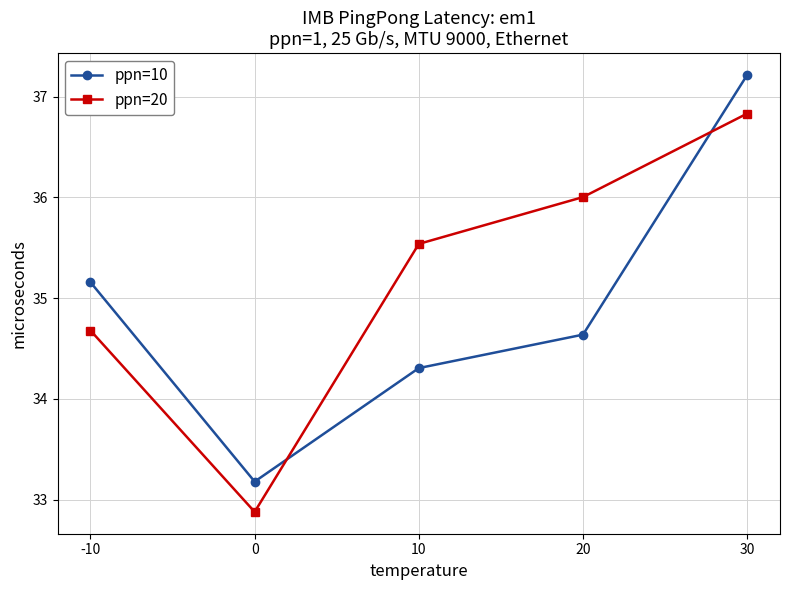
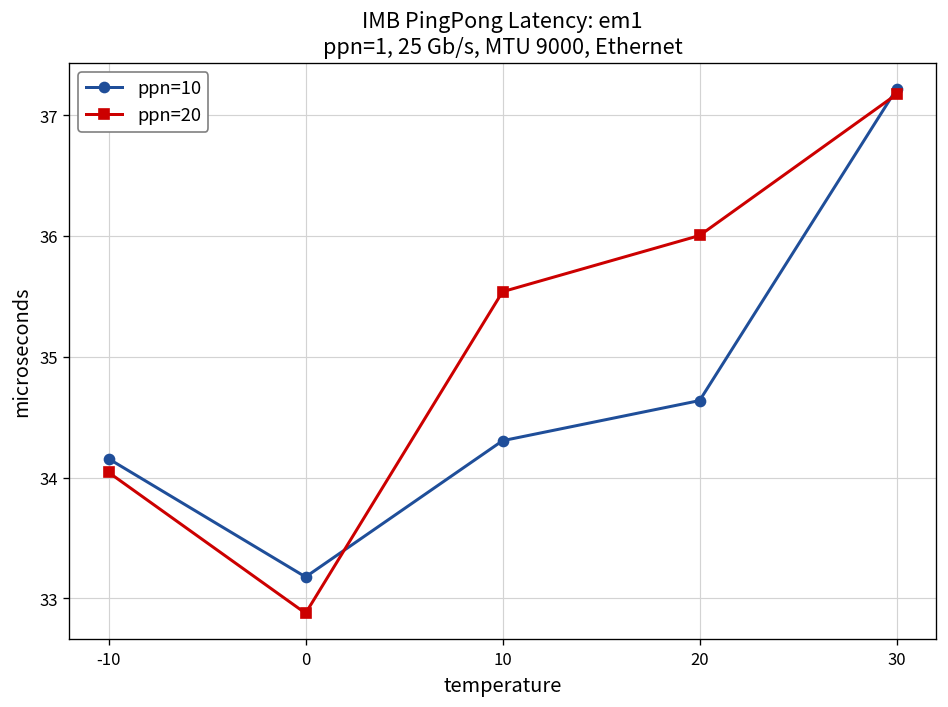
  {
    "ppn=10": {
-     "-10": 35.16,
+     "-10": 34.16,
      "0": 33.18,
      "10": 34.31,
      "20": 34.64,
      "30": 37.22
    },
    "ppn=20": {
-     "-10": 34.68,
+     "-10": 34.04,
      "0": 32.88,
      "10": 35.54,
      "20": 36.00,
-     "30": 36.83
+     "30": 37.17
    }
  }
